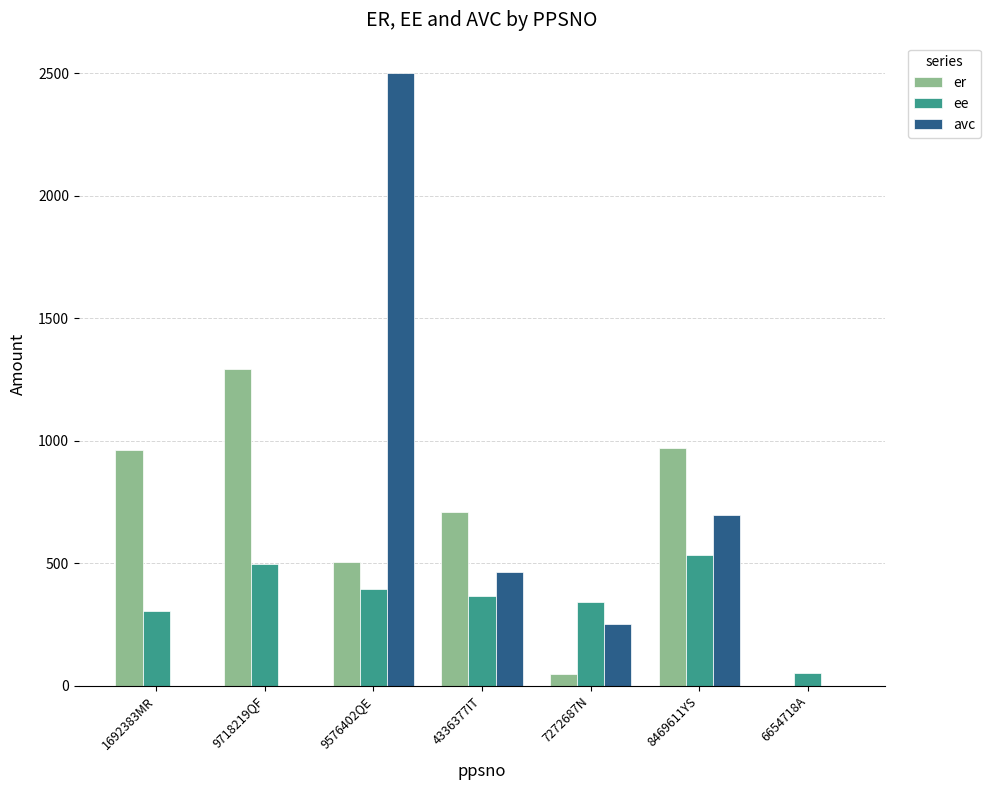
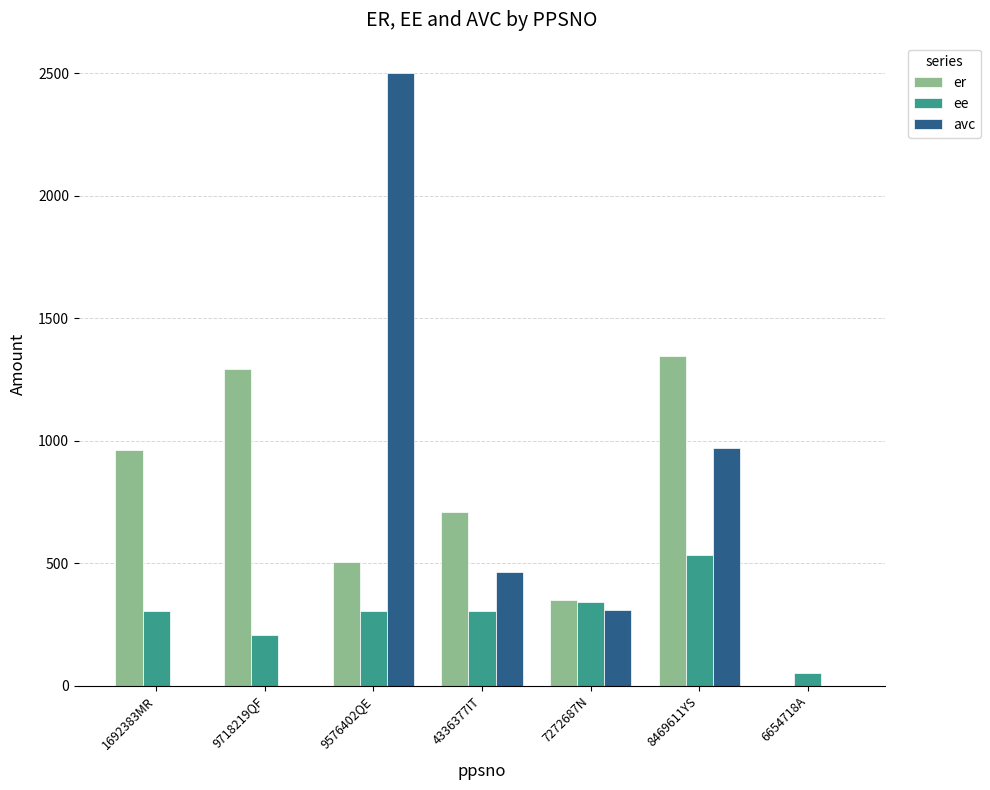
  {
    "er": {
      "1692383MR": 960,
      "9718219QF": 1290,
      "9576402QE": 510,
      "4336377IT": 710,
-     "7272687N": 50,
-     "8469611YS": 970,
+     "7272687N": 350,
+     "8469611YS": 1340,
      "6654718A": 0
    },
    "ee": {
      "1692383MR": 300,
-     "9718219QF": 500,
-     "9576402QE": 400,
-     "4336377IT": 360,
+     "9718219QF": 210,
+     "9576402QE": 300,
+     "4336377IT": 300,
      "7272687N": 340,
      "8469611YS": 530,
      "6654718A": 50
    },
    "avc": {
      "1692383MR": 0,
      "9718219QF": 0,
      "9576402QE": 2500,
      "4336377IT": 460,
-     "7272687N": 250,
-     "8469611YS": 700,
+     "7272687N": 310,
+     "8469611YS": 970,
      "6654718A": 0
    }
  }
